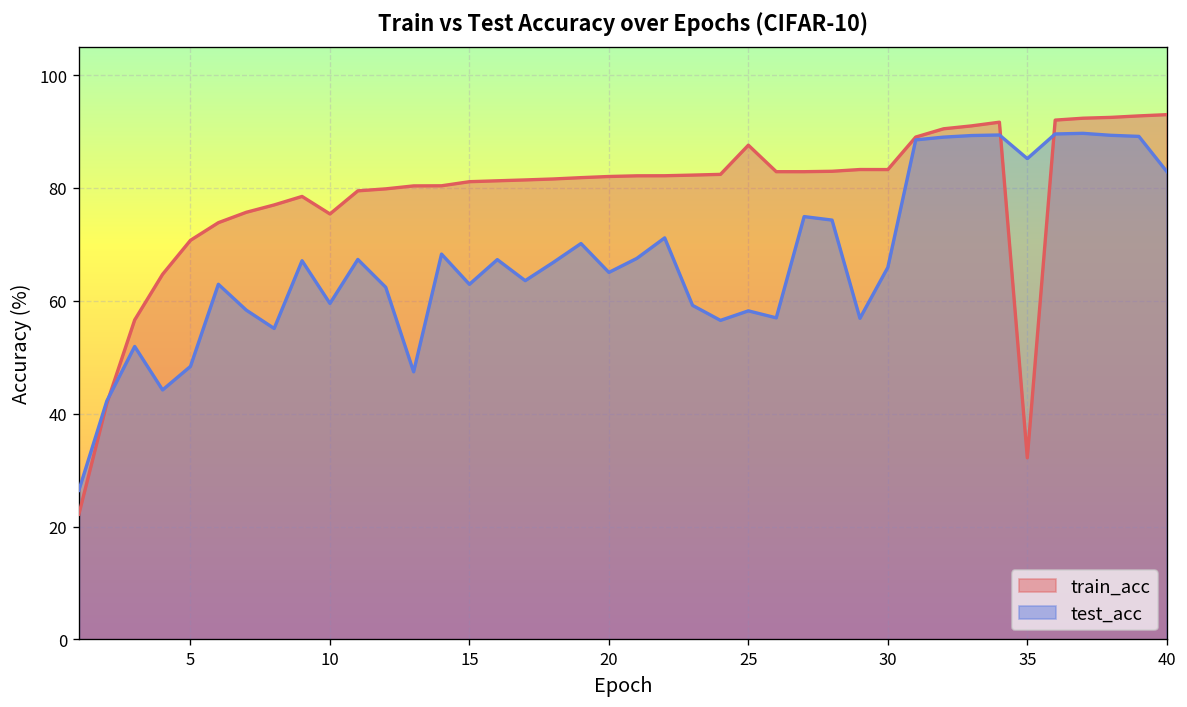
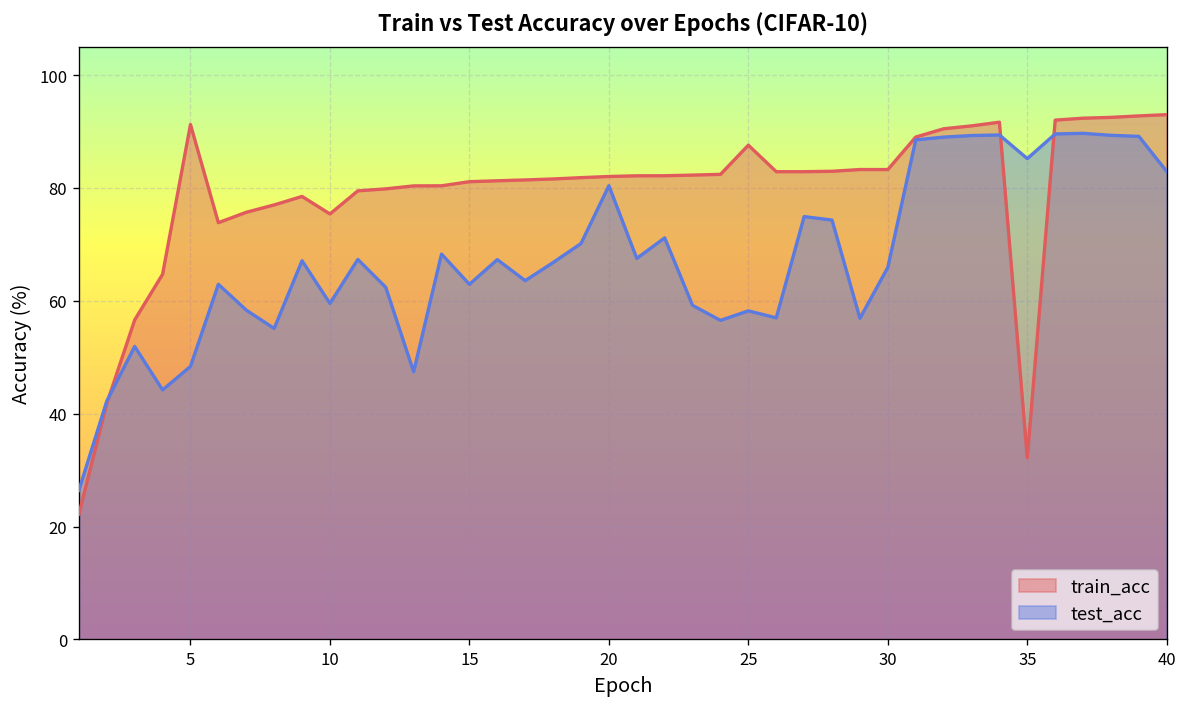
  {
    "train_acc": {
-     "5": 71,
+     "5": 91,
      "10": 75,
      "15": 81,
      "20": 82,
      "25": 88,
      "30": 83,
      "35": 32,
      "40": 93
    },
    "test_acc": {
      "5": 48,
      "10": 60,
      "15": 63,
-     "20": 65,
+     "20": 80,
      "25": 58,
      "30": 66,
      "35": 85,
      "40": 83
    }
  }
